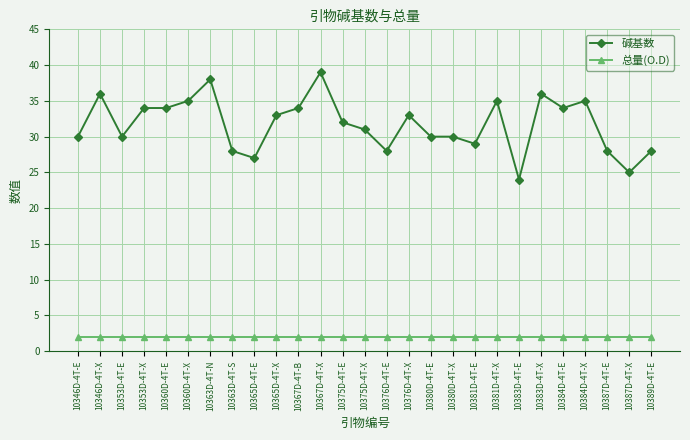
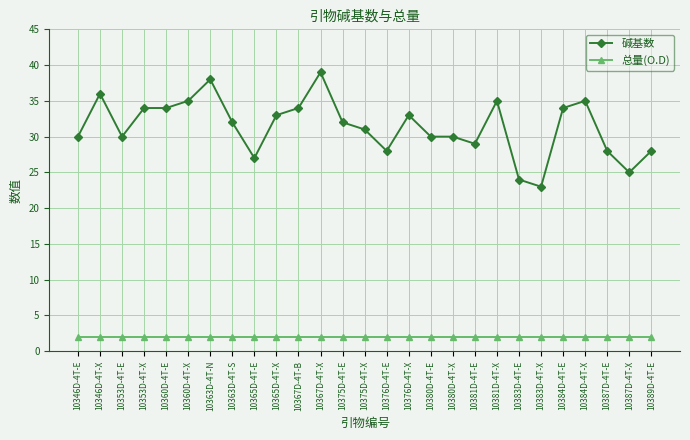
  {
    "碱基数": {
      "10346D-4T-E": 30,
      "10346D-4T-X": 36,
      "10353D-4T-E": 30,
      "10353D-4T-X": 34,
      "10360D-4T-E": 34,
      "10360D-4T-X": 35,
      "10363D-4T-N": 38,
-     "10363D-4T-S": 28,
+     "10363D-4T-S": 32,
      "10365D-4T-E": 27,
      "10365D-4T-X": 33,
      "10367D-4T-B": 34,
      "10367D-4T-X": 39,
      "10375D-4T-E": 32,
      "10375D-4T-X": 31,
      "10376D-4T-E": 28,
      "10376D-4T-X": 33,
      "10380D-4T-E": 30,
      "10380D-4T-X": 30,
      "10381D-4T-E": 29,
      "10381D-4T-X": 35,
      "10383D-4T-E": 24,
-     "10383D-4T-X": 36,
+     "10383D-4T-X": 23,
      "10384D-4T-E": 34,
      "10384D-4T-X": 35,
      "10387D-4T-E": 28,
      "10387D-4T-X": 25,
      "10389D-4T-E": 28
    },
    "总量(O.D)": {
      "10346D-4T-E": 2,
      "10346D-4T-X": 2,
      "10353D-4T-E": 2,
      "10353D-4T-X": 2,
      "10360D-4T-E": 2,
      "10360D-4T-X": 2,
      "10363D-4T-N": 2,
      "10363D-4T-S": 2,
      "10365D-4T-E": 2,
      "10365D-4T-X": 2,
      "10367D-4T-B": 2,
      "10367D-4T-X": 2,
      "10375D-4T-E": 2,
      "10375D-4T-X": 2,
      "10376D-4T-E": 2,
      "10376D-4T-X": 2,
      "10380D-4T-E": 2,
      "10380D-4T-X": 2,
      "10381D-4T-E": 2,
      "10381D-4T-X": 2,
      "10383D-4T-E": 2,
      "10383D-4T-X": 2,
      "10384D-4T-E": 2,
      "10384D-4T-X": 2,
      "10387D-4T-E": 2,
      "10387D-4T-X": 2,
      "10389D-4T-E": 2
    }
  }
